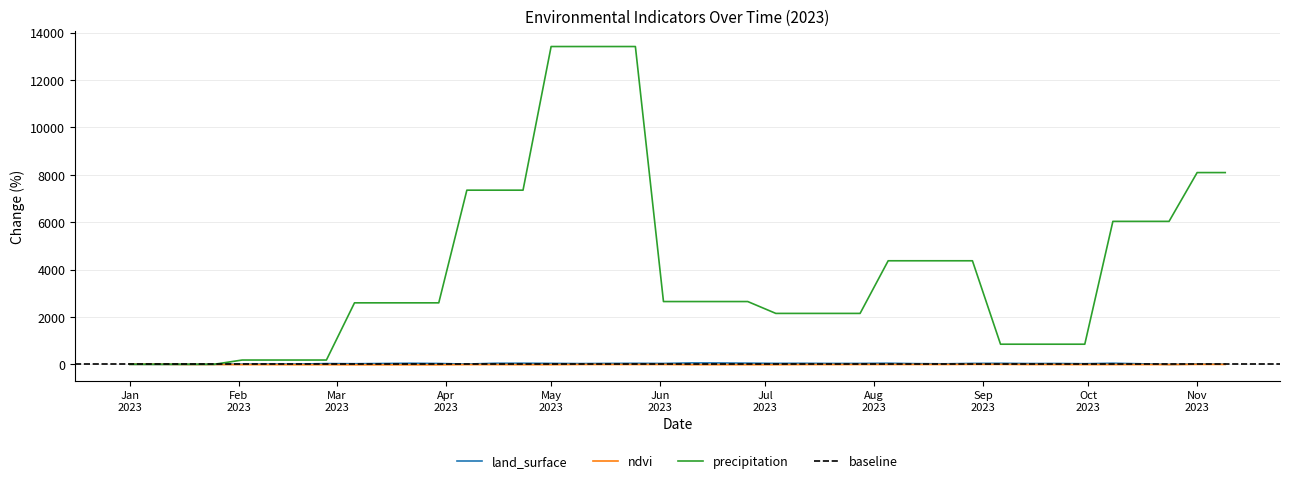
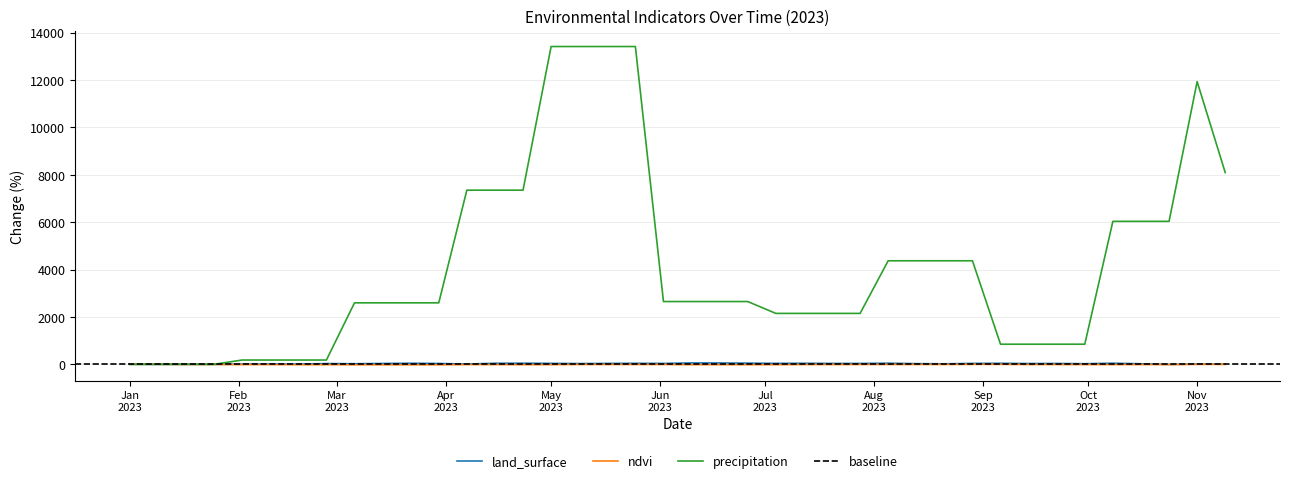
  {
    "precipitation": {
      "May 2023": 13400,
-     "Nov 2023": 8100
+     "Nov 2023": 11900
    }
  }
